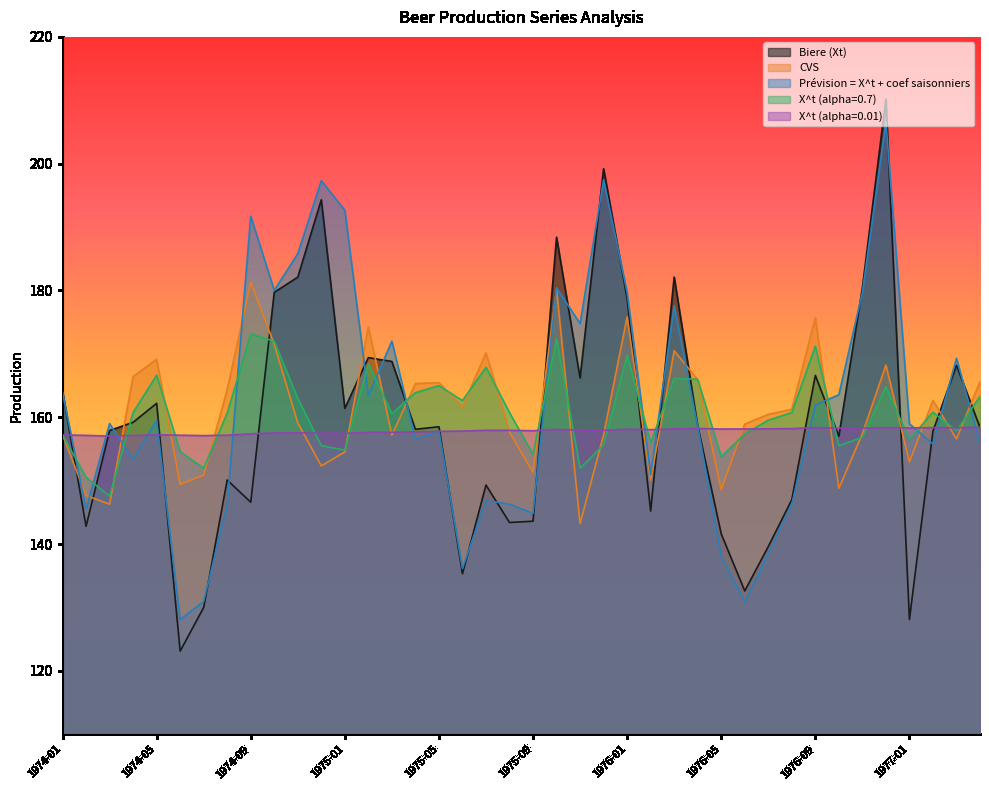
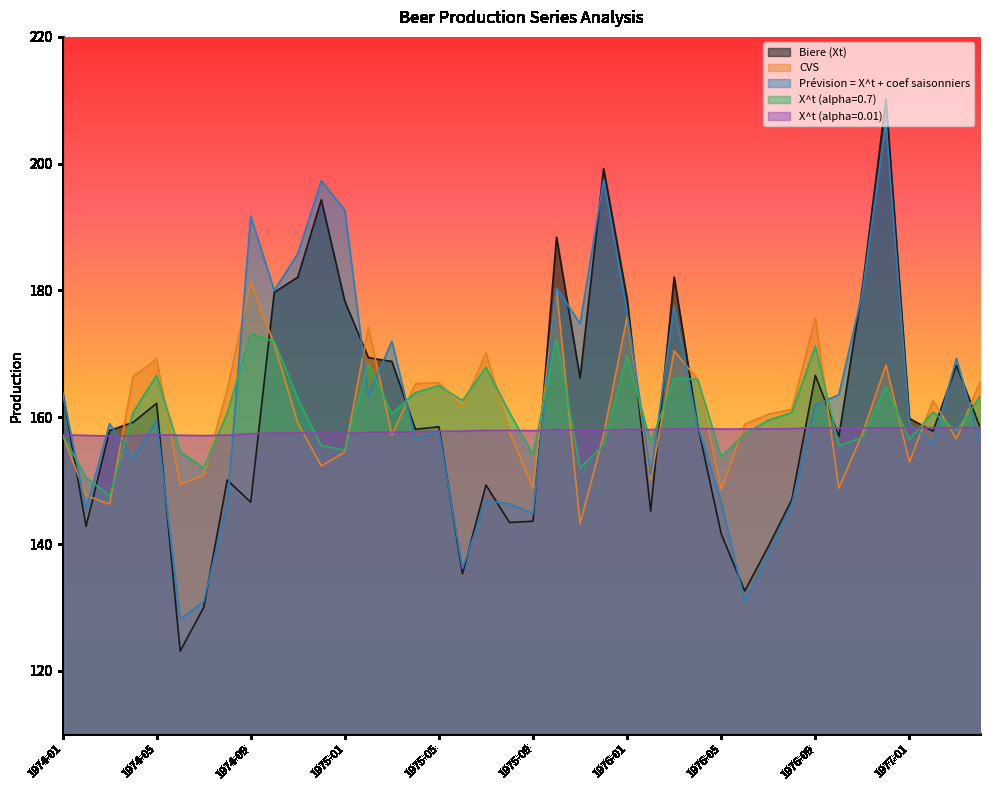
  {
    "Biere (Xt)": {
      "1974-05": 162,
      "1974-09": 147,
-     "1975-01": 161,
+     "1975-01": 178,
      "1975-05": 159,
      "1975-09": 144,
      "1976-01": 179,
      "1976-05": 142,
      "1976-09": 167,
-     "1977-01": 128
+     "1977-01": 160
    },
    "CVS": {
      "1974-05": 169,
      "1974-09": 181,
      "1975-05": 165,
-     "1975-09": 151,
+     "1975-09": 149,
      "1976-01": 176,
      "1976-05": 149,
      "1976-09": 176,
      "1977-01": 153
    },
    "Prévision = X^t + coef saisonniers": {
      "1974-05": 160,
      "1974-09": 192,
      "1975-01": 193,
      "1975-09": 145,
-     "1976-01": 180,
-     "1976-05": 138,
+     "1976-01": 176,
+     "1976-05": 147,
      "1976-09": 162,
      "1977-01": 159
    },
    "X^t (alpha=0.7)": {
      "1974-05": 167,
      "1974-09": 173,
      "1975-05": 165,
      "1975-09": 154,
      "1976-01": 170,
      "1976-05": 154,
      "1976-09": 171,
      "1977-01": 156
    },
    "X^t (alpha=0.01)": {
      "1974-05": 157,
      "1974-09": 157,
      "1975-01": 157,
      "1975-09": 158,
      "1976-01": 158,
      "1976-05": 158,
      "1976-09": 158,
      "1977-01": 158
    }
  }
